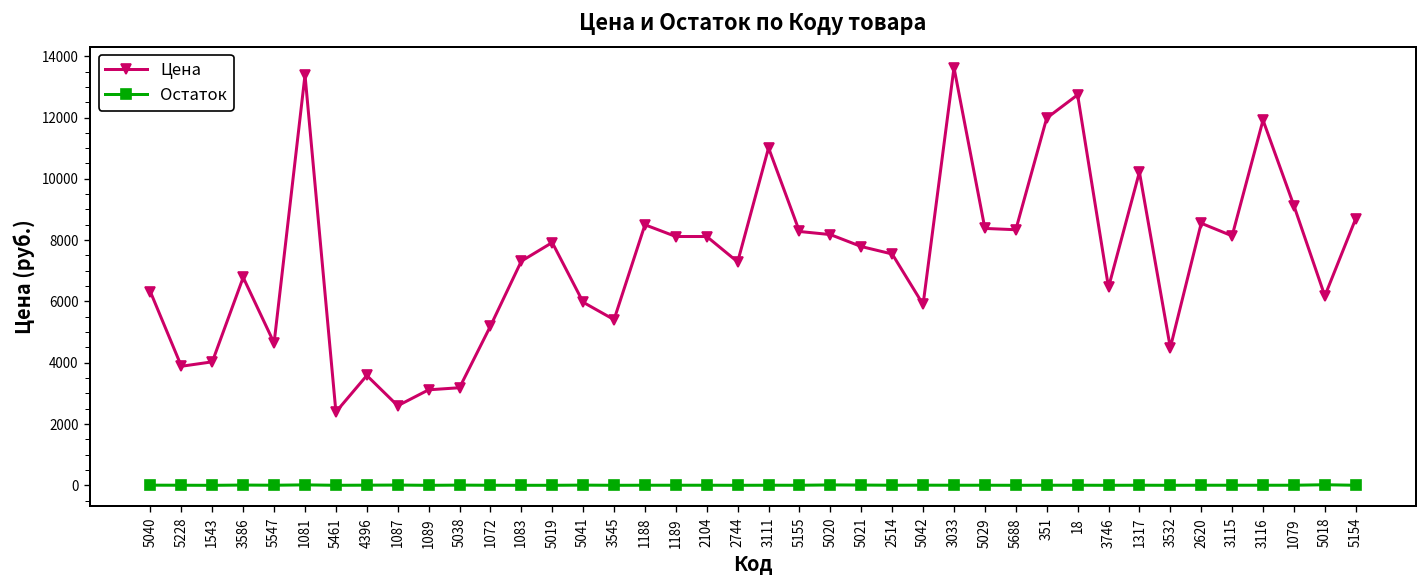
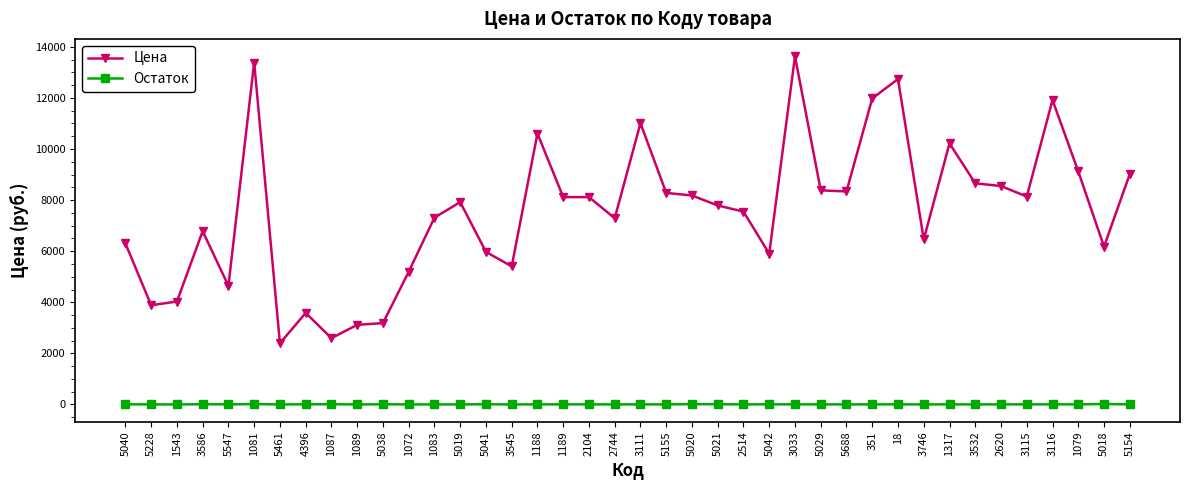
  {
    "Цена": {
      "5040": 6300,
      "5228": 3900,
      "1543": 4000,
      "3586": 6800,
      "5547": 4600,
      "1081": 13400,
      "5461": 2400,
      "4396": 3600,
      "1087": 2600,
      "1089": 3100,
      "5038": 3200,
      "1072": 5200,
      "1083": 7300,
      "5019": 7900,
      "5041": 6000,
      "3545": 5400,
-     "1188": 8500,
+     "1188": 10600,
      "1189": 8100,
      "2104": 8100,
      "2744": 7300,
      "3111": 11000,
      "5155": 8300,
      "5020": 8200,
      "5021": 7800,
      "2514": 7500,
      "5042": 5900,
      "3033": 13600,
      "5029": 8400,
      "5688": 8300,
      "351": 12000,
      "18": 12700,
      "3746": 6500,
      "1317": 10200,
-     "3532": 4500,
+     "3532": 8700,
      "2620": 8600,
      "3115": 8100,
      "3116": 11900,
      "1079": 9100,
      "5018": 6200,
-     "5154": 8700
+     "5154": 9000
    },
    "Остаток": {
      "5040": 0,
      "5228": 0,
      "1543": 0,
      "3586": 0,
      "5547": 0,
      "1081": 0,
      "5461": 0,
      "4396": 0,
      "1087": 0,
      "1089": 0,
      "5038": 0,
      "1072": 0,
      "1083": 0,
      "5019": 0,
      "5041": 0,
      "3545": 0,
      "1188": 0,
      "1189": 0,
      "2104": 0,
      "2744": 0,
      "3111": 0,
      "5155": 0,
      "5020": 0,
      "5021": 0,
      "2514": 0,
      "5042": 0,
      "3033": 0,
      "5029": 0,
      "5688": 0,
      "351": 0,
      "18": 0,
      "3746": 0,
      "1317": 0,
      "3532": 0,
      "2620": 0,
      "3115": 0,
      "3116": 0,
      "1079": 0,
      "5018": 0,
      "5154": 0
    }
  }
